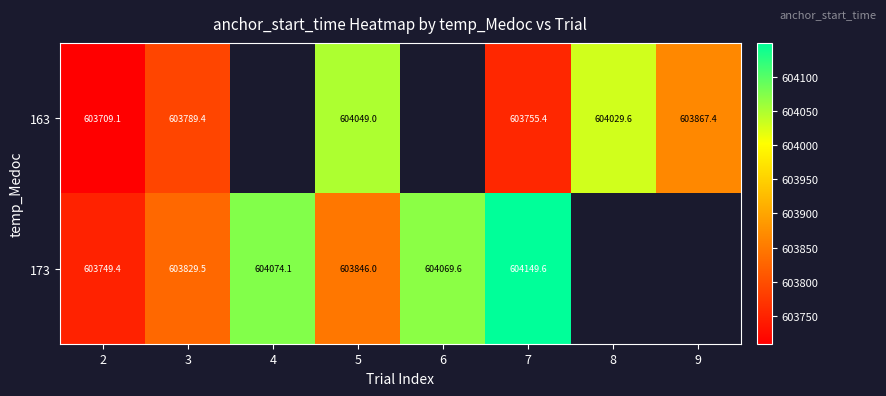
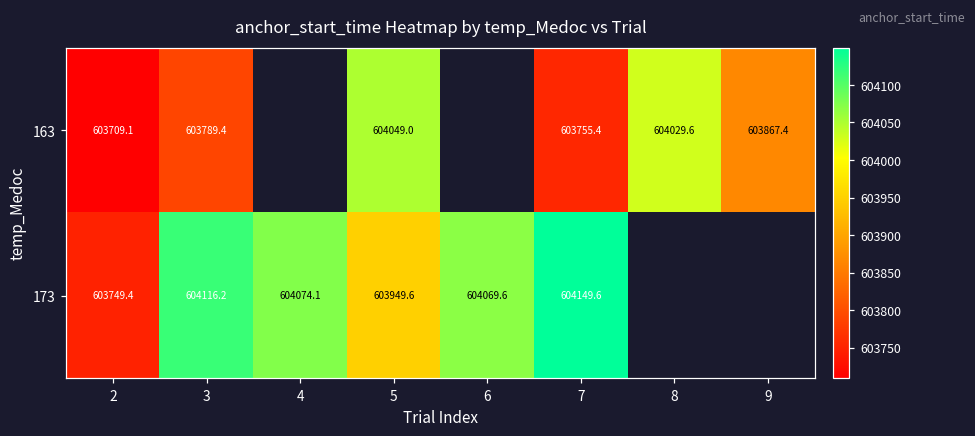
  {
    "163": {
      "2": 603709.1,
      "3": 603789.4,
      "5": 604049.0,
      "7": 603755.4,
      "8": 604029.6,
      "9": 603867.4
    },
    "173": {
      "2": 603749.4,
-     "3": 603829.5,
+     "3": 604116.2,
      "4": 604074.1,
-     "5": 603846.0,
+     "5": 603949.6,
      "6": 604069.6,
      "7": 604149.6
    }
  }
